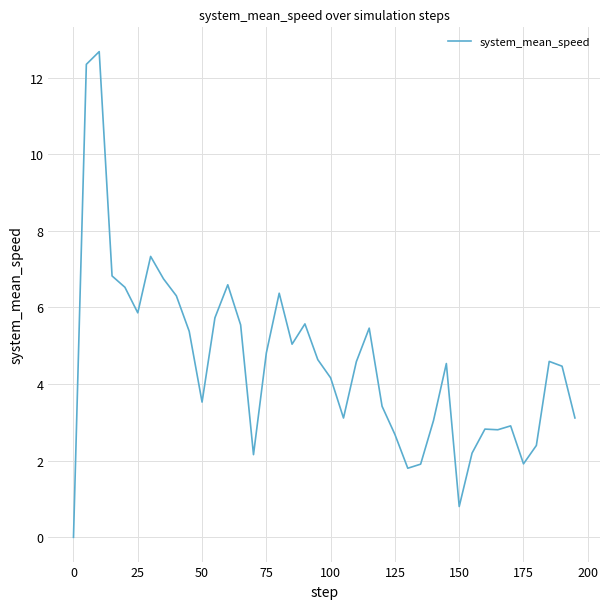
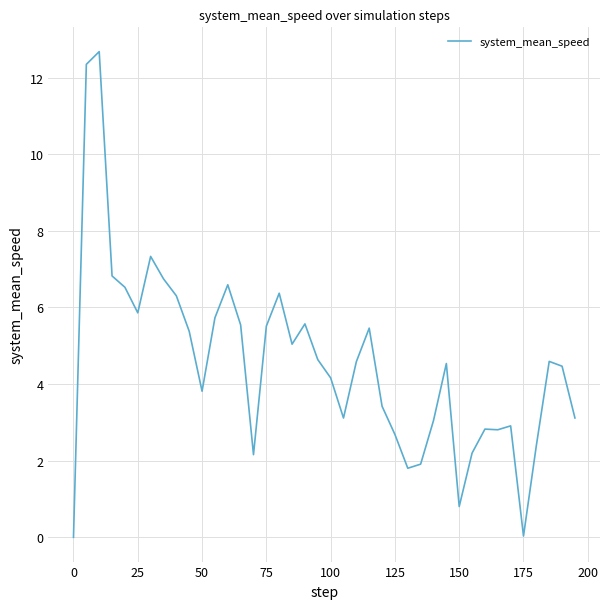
  {
    "0": 0.0,
    "25": 5.9,
-   "50": 3.5,
-   "75": 4.8,
+   "50": 3.8,
+   "75": 5.5,
    "100": 4.2,
    "125": 2.7,
    "150": 0.8,
-   "175": 1.9
+   "175": 0.0
  }
